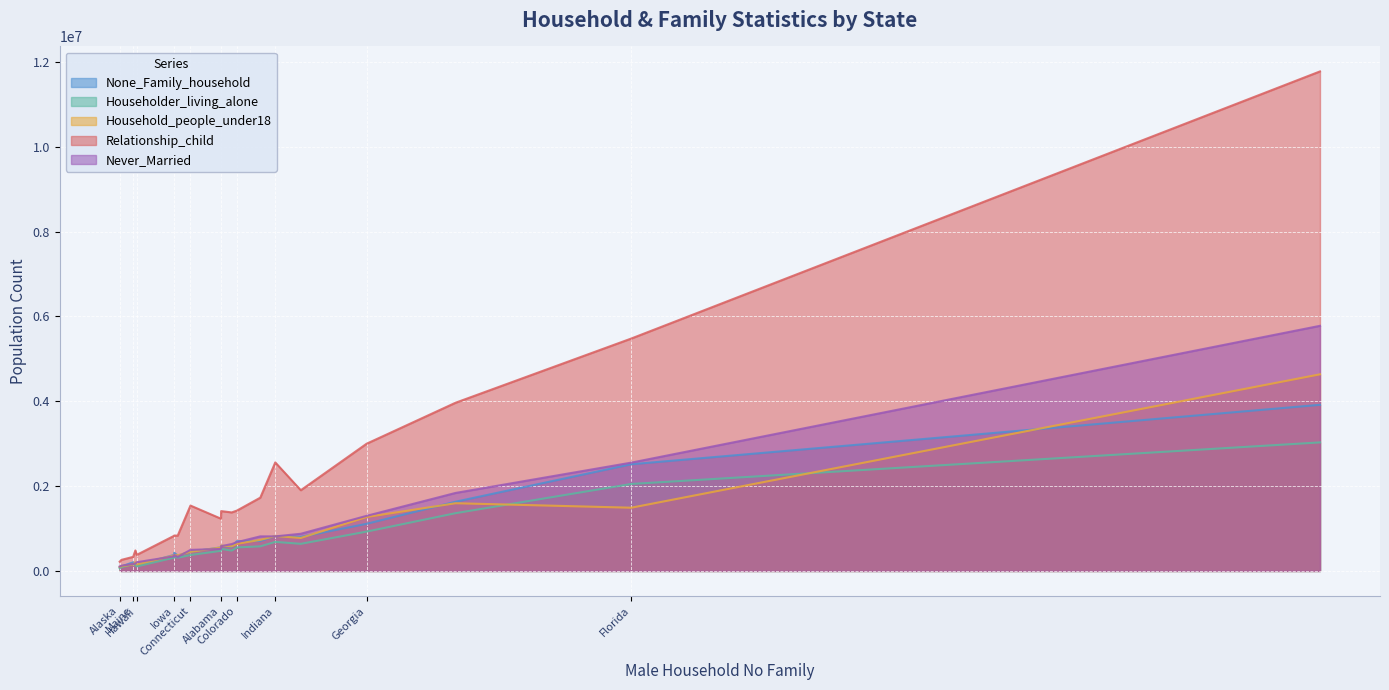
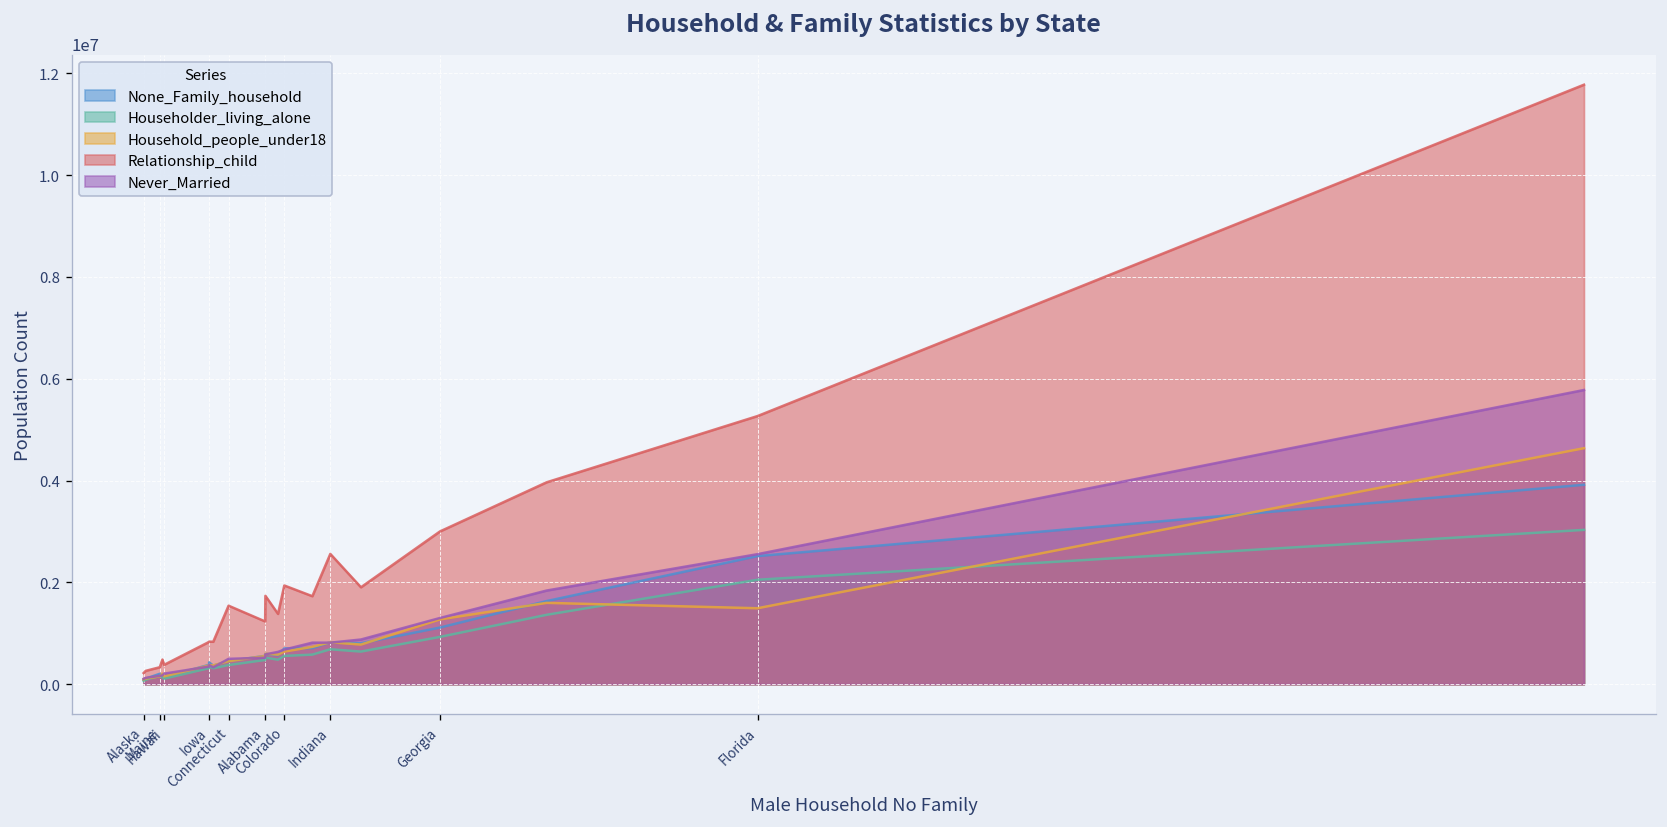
  {
    "Household_people_under18": {
      "Florida": 1500000
    },
    "Relationship_child": {
      "Alaska": 200000,
      "Maine": 300000,
      "Hawaii": 400000,
      "Iowa": 800000,
      "Connecticut": 1500000,
-     "Alabama": 1400000,
-     "Colorado": 1400000,
+     "Alabama": 1700000,
+     "Colorado": 1900000,
      "Indiana": 2600000,
      "Georgia": 3000000,
-     "Florida": 5500000
+     "Florida": 5300000
    }
  }
